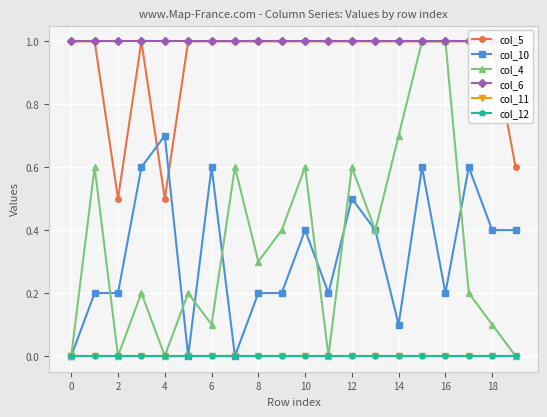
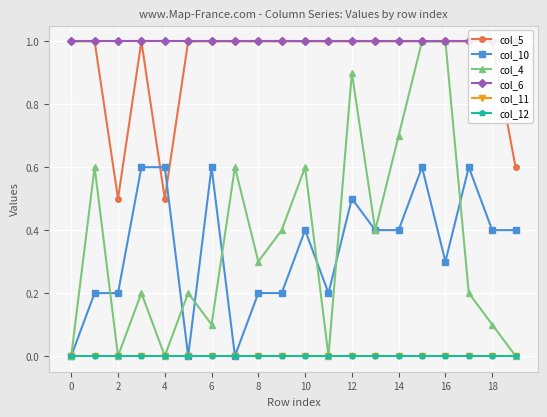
  {
    "col_5": {
      "2": 0.5,
      "4": 0.5
    },
    "col_10": {
      "2": 0.2,
-     "4": 0.7,
+     "4": 0.6,
      "6": 0.6,
      "8": 0.2,
      "10": 0.4,
      "12": 0.5,
-     "14": 0.1,
-     "16": 0.2,
+     "14": 0.4,
+     "16": 0.3,
      "18": 0.4
    },
    "col_4": {
      "6": 0.1,
      "8": 0.3,
      "10": 0.6,
-     "12": 0.6,
+     "12": 0.9,
      "14": 0.7,
      "18": 0.1
    },
    "col_6": {
      "2": 1.0,
      "4": 1.0
    },
    "col_12": {
      "6": 0.0,
      "8": 0.0,
      "10": 0.0,
      "12": 0.0,
      "14": 0.0,
      "16": 0.0,
      "18": 0.0
    }
  }
